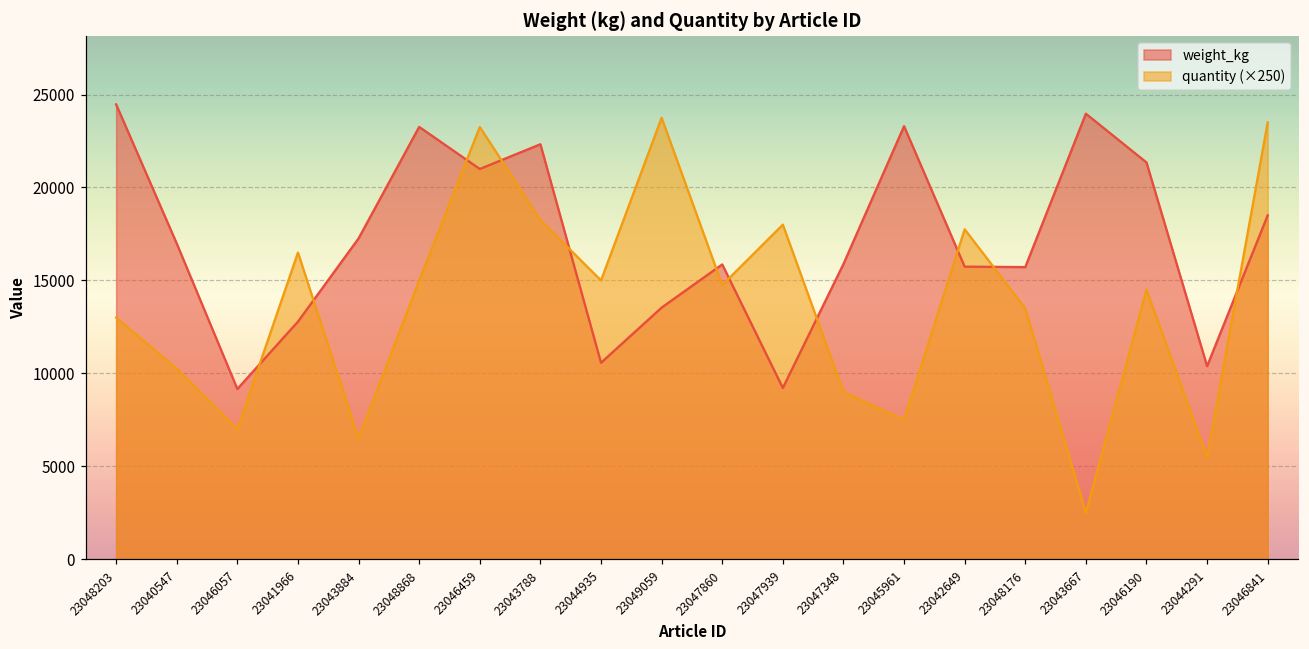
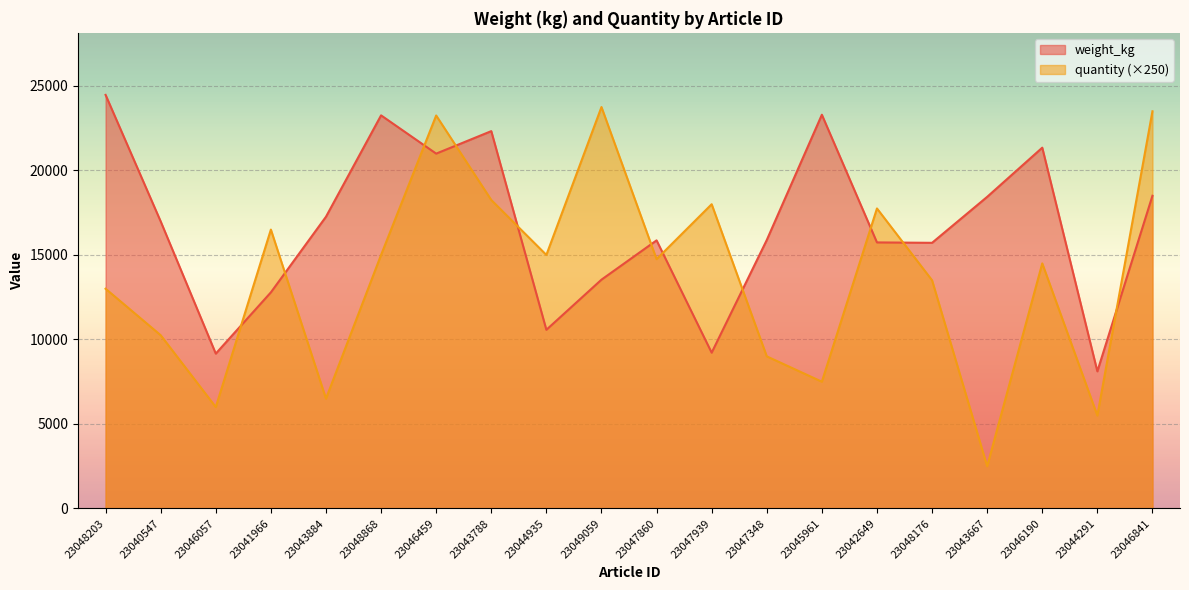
  {
    "weight_kg": {
      "23048203": 24500,
      "23040547": 17000,
      "23046057": 9200,
      "23041966": 12800,
      "23043884": 17300,
      "23048868": 23300,
      "23046459": 21000,
      "23043788": 22300,
      "23044935": 10600,
      "23049059": 13500,
      "23047860": 15900,
      "23047939": 9200,
      "23047348": 15900,
      "23045961": 23300,
      "23042649": 15700,
      "23048176": 15700,
-     "23043667": 24000,
+     "23043667": 18400,
      "23046190": 21300,
-     "23044291": 10400,
+     "23044291": 8100,
      "23046841": 18500
    },
    "quantity (×250)": {
      "23048203": 13000,
      "23040547": 10300,
-     "23046057": 7000,
+     "23046057": 6000,
      "23041966": 16500,
      "23043884": 6500,
      "23048868": 15000,
      "23046459": 23300,
      "23043788": 18300,
      "23044935": 15000,
      "23049059": 23800,
      "23047860": 14800,
      "23047939": 18000,
      "23047348": 9000,
      "23045961": 7500,
      "23042649": 17800,
      "23048176": 13500,
      "23043667": 2500,
      "23046190": 14500,
      "23044291": 5500,
      "23046841": 23500
    }
  }
